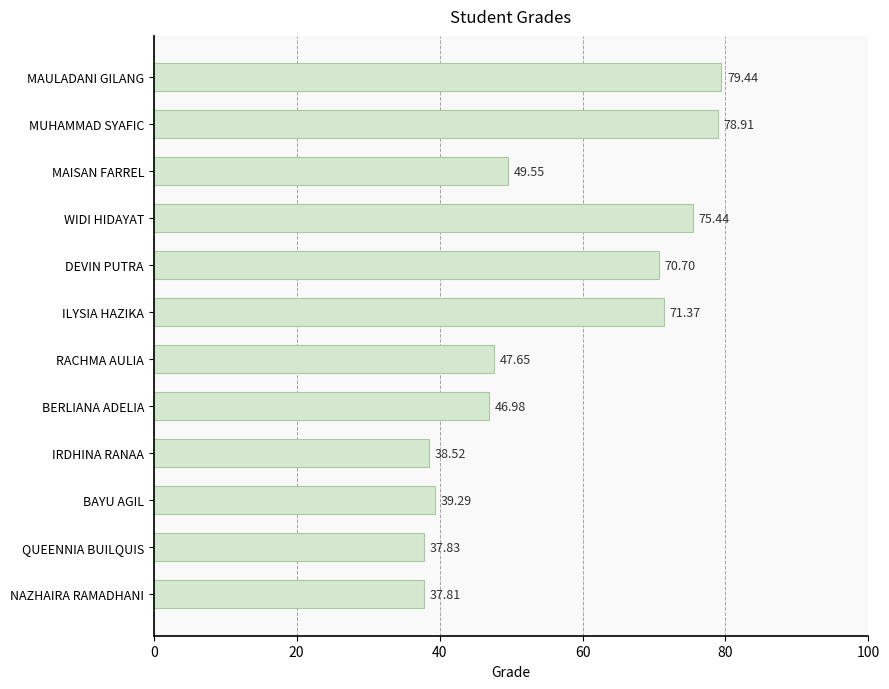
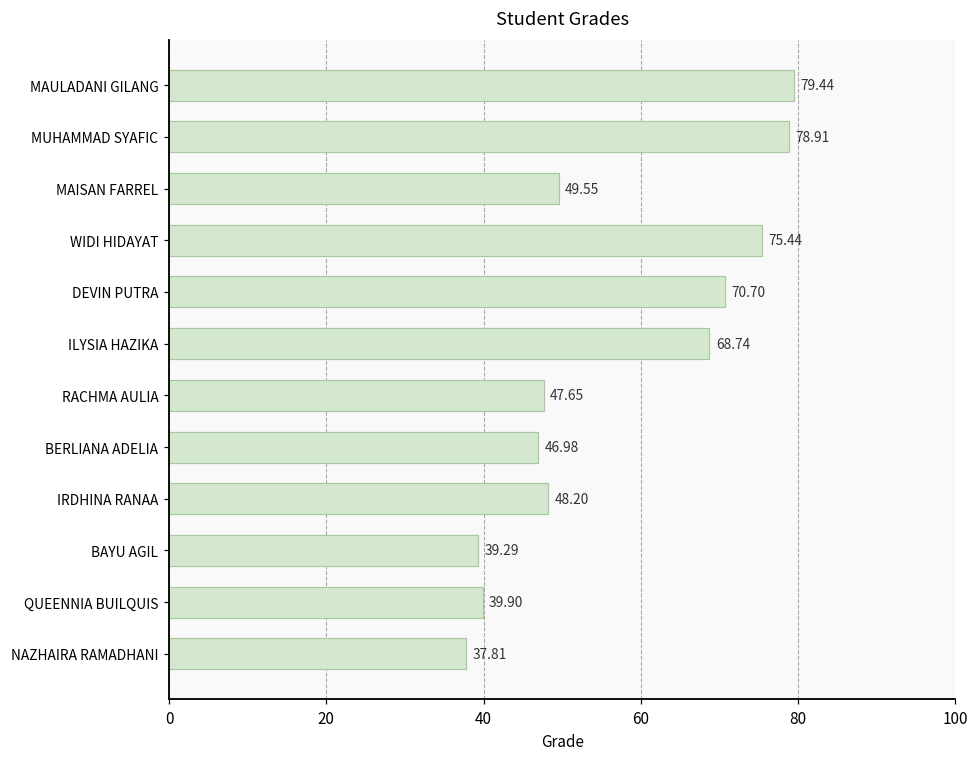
  {
    "MAULADANI GILANG": 79.44,
    "MUHAMMAD SYAFIC": 78.91,
    "MAISAN FARREL": 49.55,
    "WIDI HIDAYAT": 75.44,
    "DEVIN PUTRA": 70.70,
-   "ILYSIA HAZIKA": 71.37,
+   "ILYSIA HAZIKA": 68.74,
    "RACHMA AULIA": 47.65,
    "BERLIANA ADELIA": 46.98,
-   "IRDHINA RANAA": 38.52,
+   "IRDHINA RANAA": 48.20,
    "BAYU AGIL": 39.29,
-   "QUEENNIA BUILQUIS": 37.83,
+   "QUEENNIA BUILQUIS": 39.90,
    "NAZHAIRA RAMADHANI": 37.81
  }
